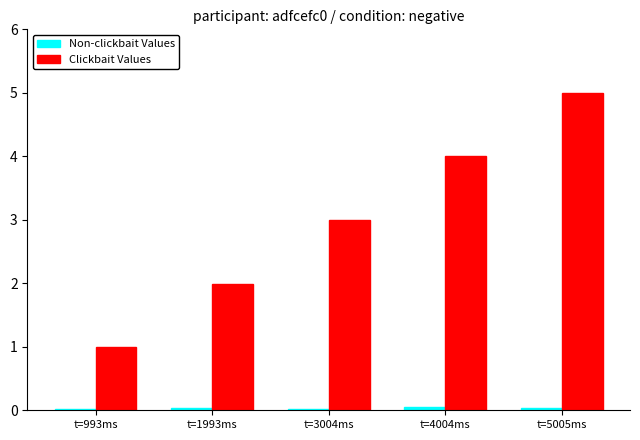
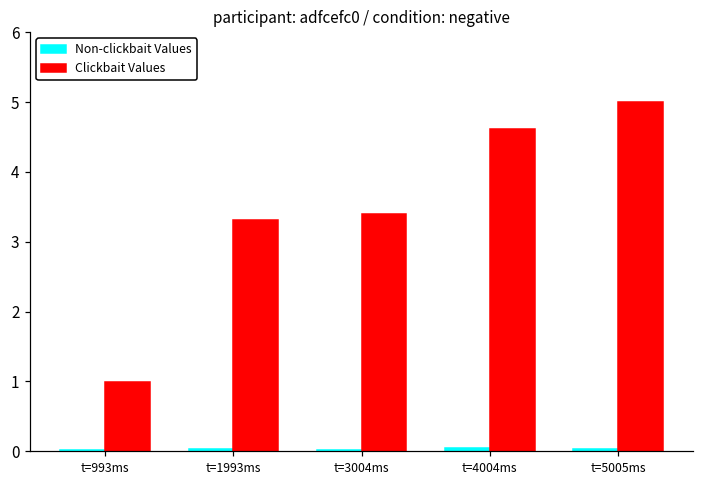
  {
    "Non-clickbait Values": {
      "t=4004ms": 0.0
    },
    "Clickbait Values": {
      "t=993ms": 1.0,
-     "t=1993ms": 2.0,
-     "t=3004ms": 3.0,
-     "t=4004ms": 4.0,
+     "t=1993ms": 3.3,
+     "t=3004ms": 3.4,
+     "t=4004ms": 4.6,
      "t=5005ms": 5.0
    }
  }
